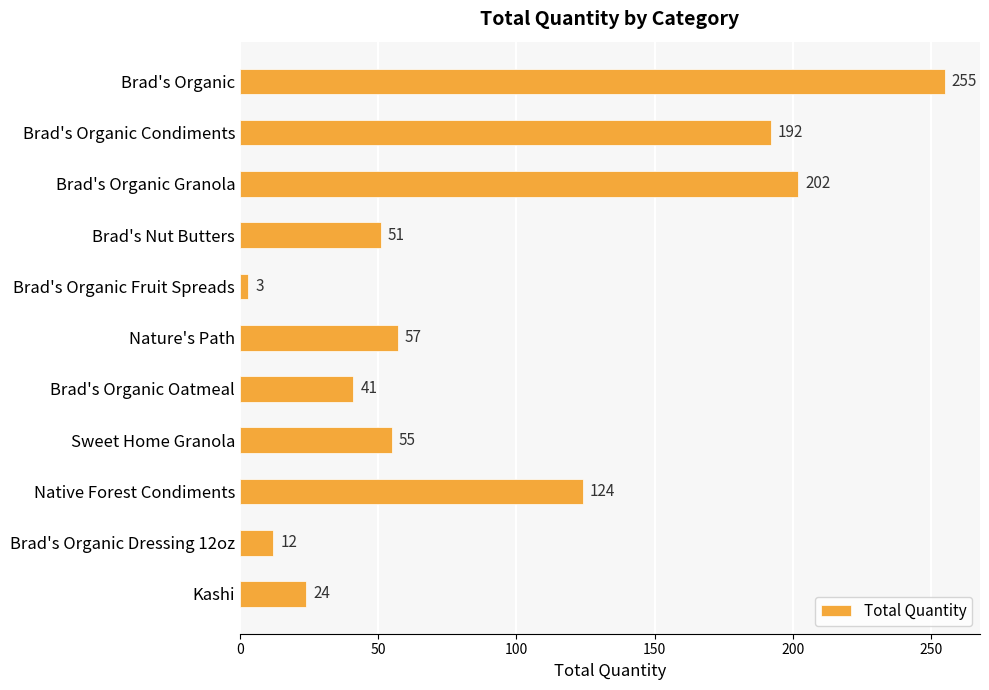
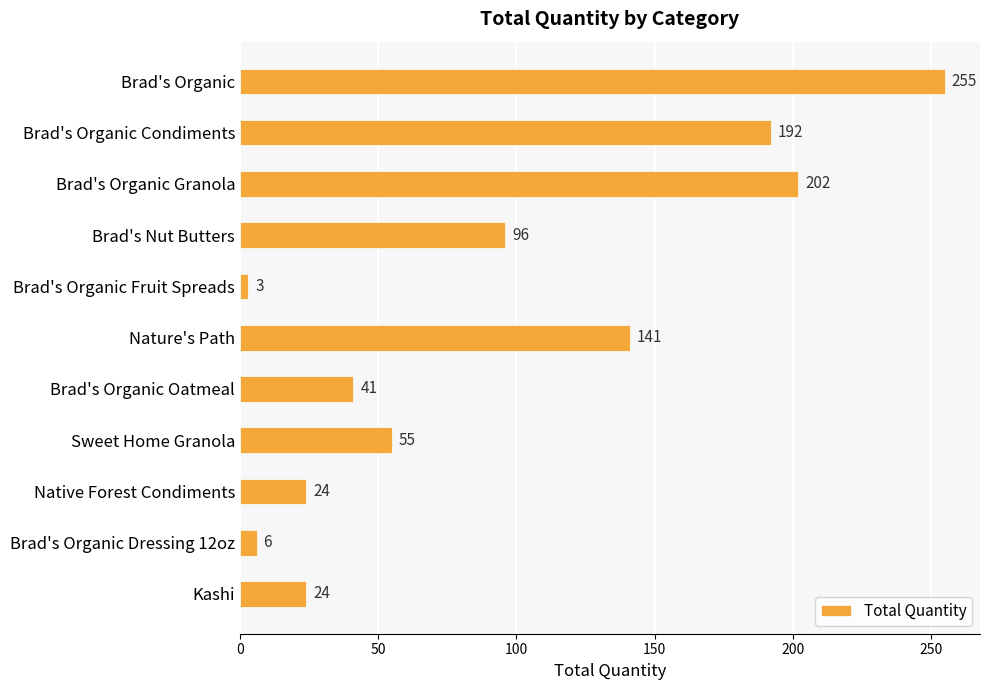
  {
    "Brad's Organic": 255,
    "Brad's Organic Condiments": 192,
    "Brad's Organic Granola": 202,
-   "Brad's Nut Butters": 51,
+   "Brad's Nut Butters": 96,
    "Brad's Organic Fruit Spreads": 3,
-   "Nature's Path": 57,
+   "Nature's Path": 141,
    "Brad's Organic Oatmeal": 41,
    "Sweet Home Granola": 55,
-   "Native Forest Condiments": 124,
-   "Brad's Organic Dressing 12oz": 12,
+   "Native Forest Condiments": 24,
+   "Brad's Organic Dressing 12oz": 6,
    "Kashi": 24
  }
